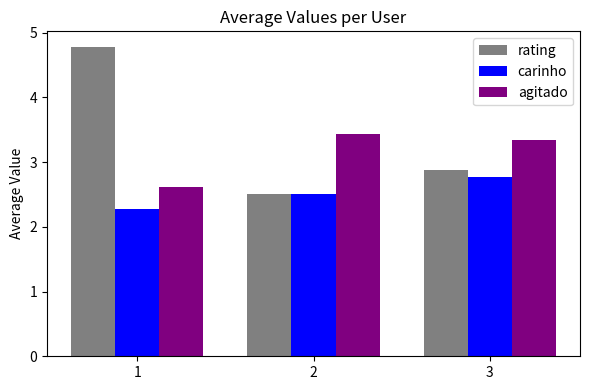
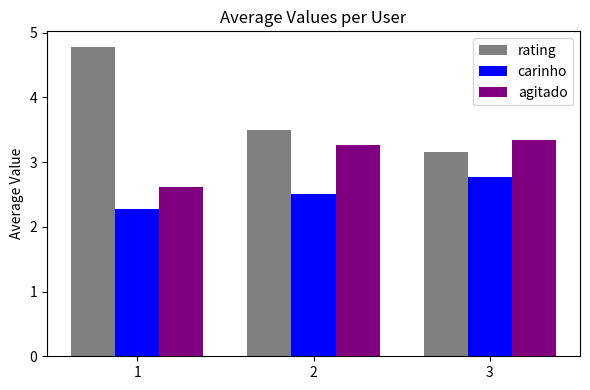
  {
    "rating": {
      "1": 4.8,
-     "2": 2.5,
-     "3": 2.9
+     "2": 3.5,
+     "3": 3.1
    },
    "carinho": {
      "1": 2.3,
      "2": 2.5,
      "3": 2.8
    },
    "agitado": {
      "1": 2.6,
-     "2": 3.4,
+     "2": 3.3,
      "3": 3.3
    }
  }
